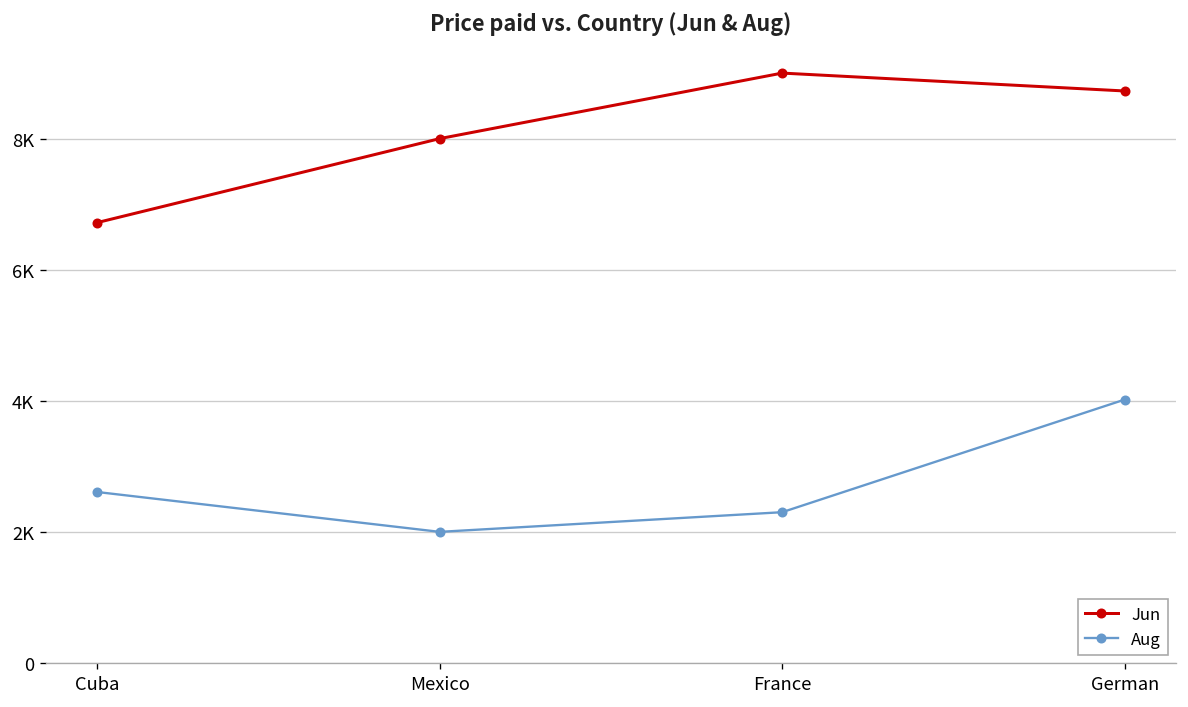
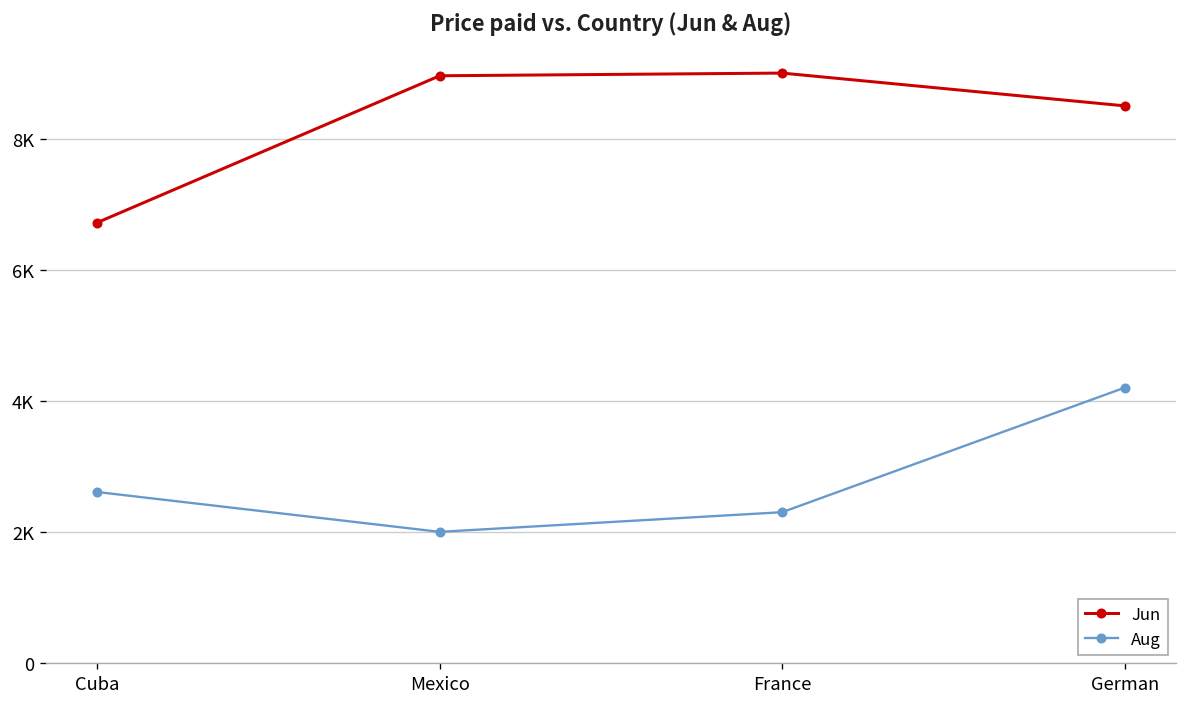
  {
    "Jun": {
      "Cuba": 6700,
-     "Mexico": 8000,
+     "Mexico": 9000,
      "France": 9000,
-     "German": 8700
+     "German": 8500
    },
    "Aug": {
      "Cuba": 2600,
      "Mexico": 2000,
      "France": 2300,
-     "German": 4000
+     "German": 4200
    }
  }
